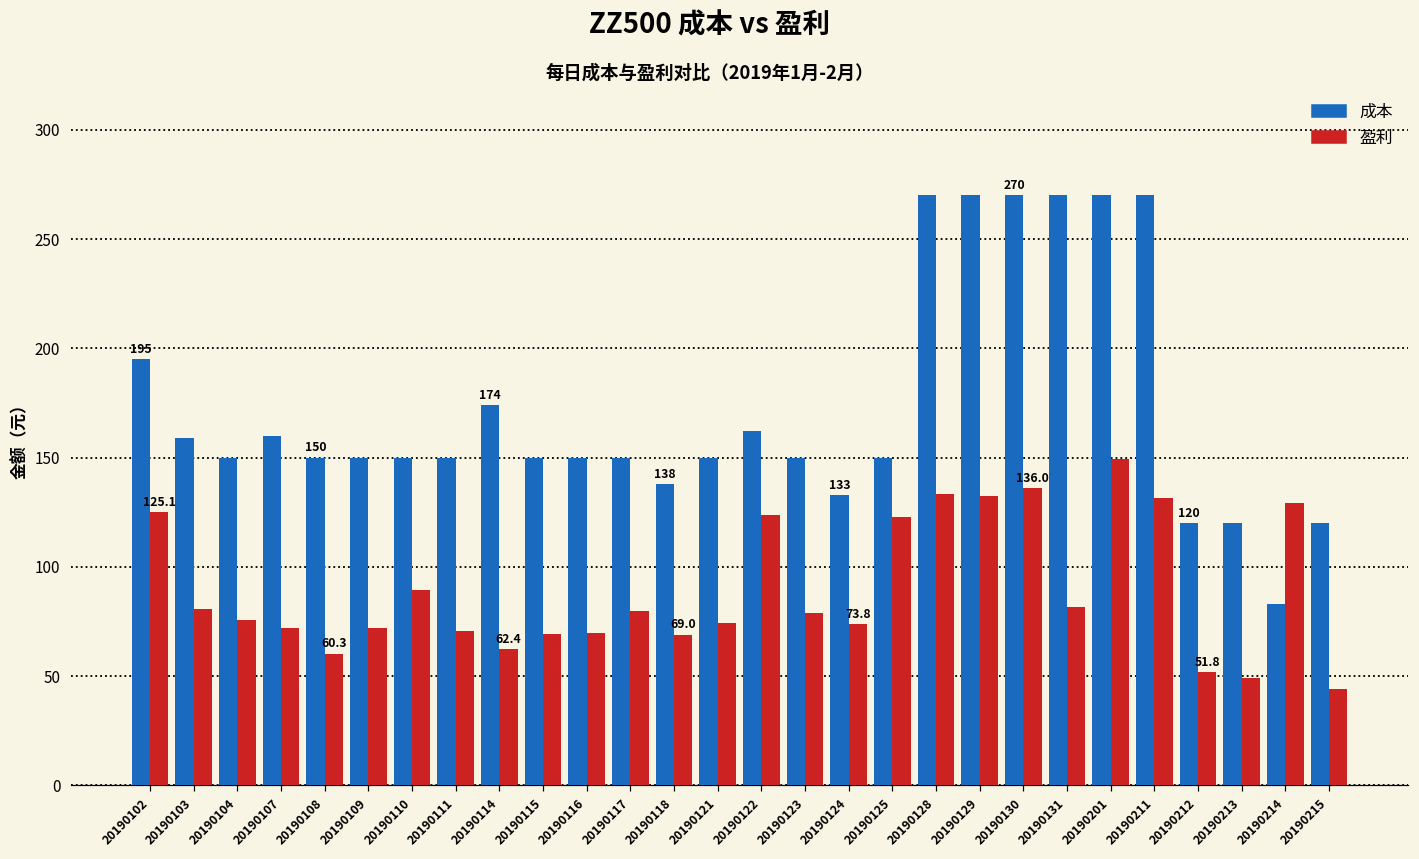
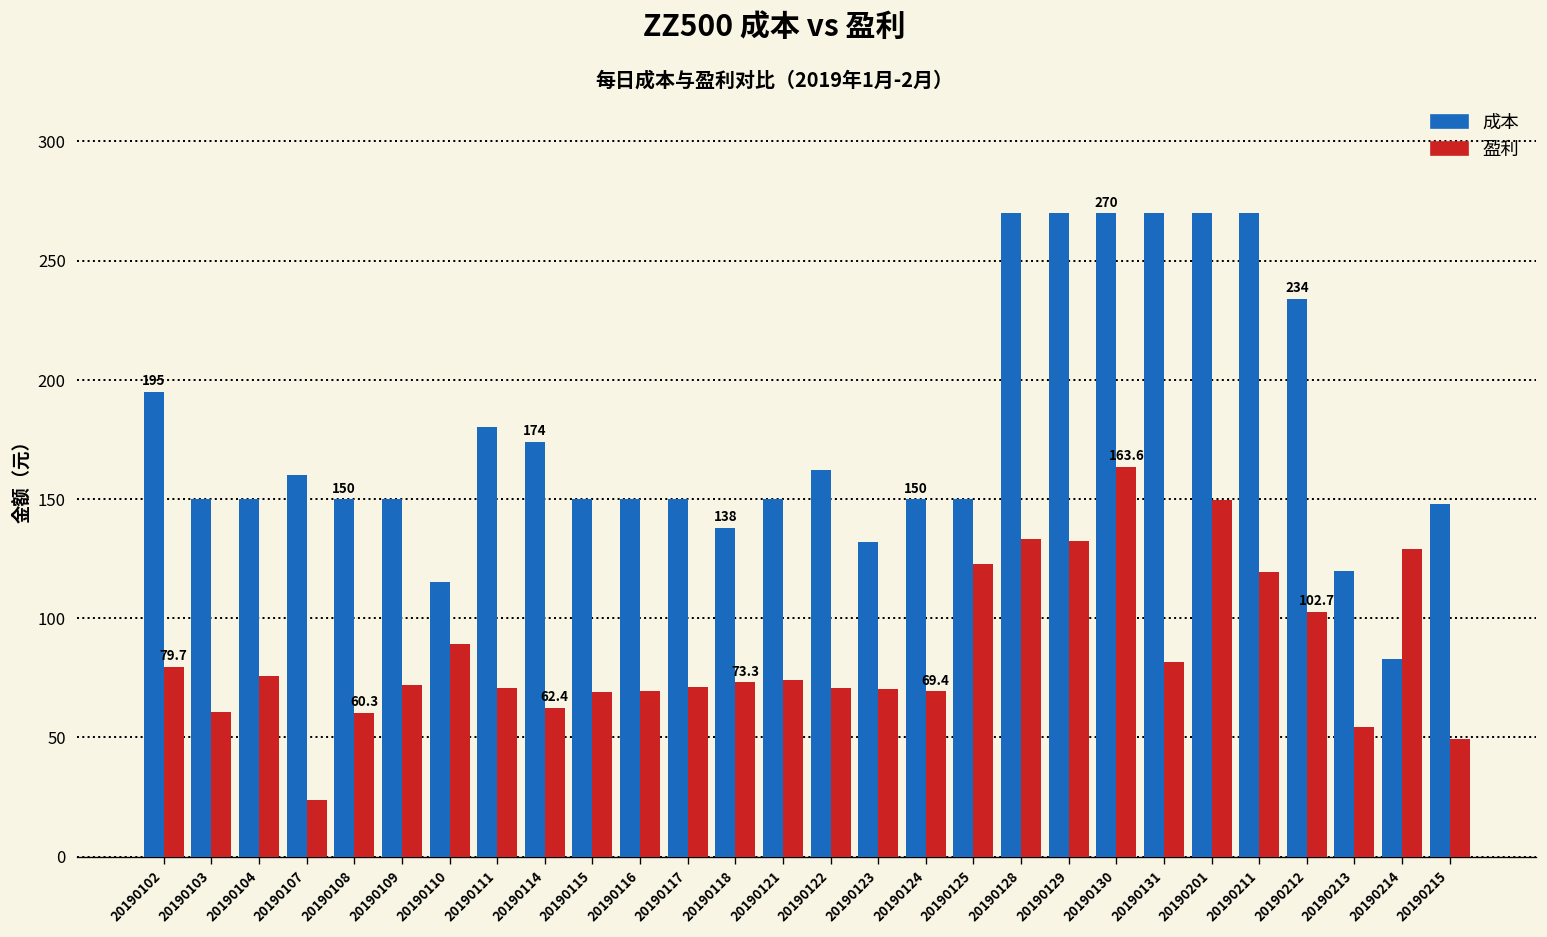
  {
    "成本": {
      "20190102": 195,
-     "20190103": 159,
+     "20190103": 150,
      "20190108": 150,
-     "20190110": 150,
-     "20190111": 150,
+     "20190110": 115,
+     "20190111": 180,
      "20190114": 174,
      "20190118": 138,
-     "20190123": 150,
-     "20190124": 133,
+     "20190123": 132,
+     "20190124": 150,
      "20190130": 270,
-     "20190212": 120,
-     "20190215": 120
+     "20190212": 234,
+     "20190215": 148
    },
    "盈利": {
-     "20190102": 125.1,
-     "20190103": 81,
-     "20190107": 72,
+     "20190102": 79.7,
+     "20190103": 61,
+     "20190107": 24,
      "20190108": 60.3,
      "20190114": 62.4,
-     "20190117": 80,
-     "20190118": 69.0,
-     "20190122": 124,
-     "20190123": 79,
-     "20190124": 73.8,
-     "20190130": 136.0,
-     "20190211": 131,
-     "20190212": 51.8,
-     "20190213": 49,
-     "20190215": 44
+     "20190117": 71,
+     "20190118": 73.3,
+     "20190122": 71,
+     "20190123": 71,
+     "20190124": 69.4,
+     "20190130": 163.6,
+     "20190211": 120,
+     "20190212": 102.7,
+     "20190213": 54,
+     "20190215": 50
    }
  }
